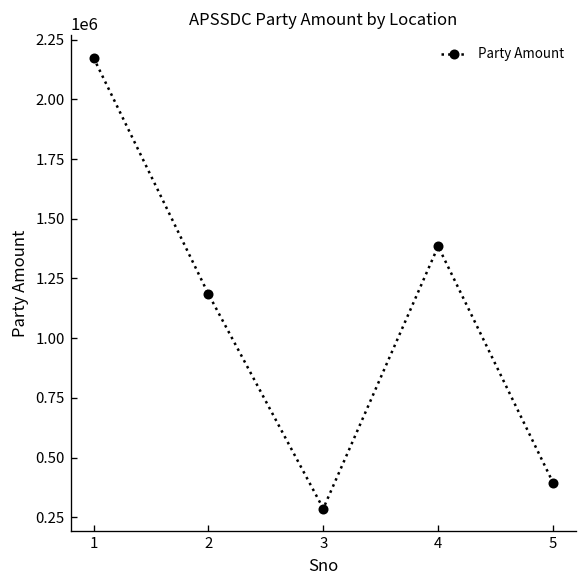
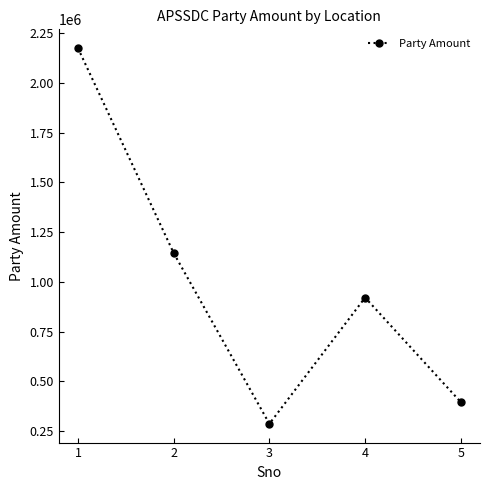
  {
    "1": 2170000,
-   "2": 1190000,
+   "2": 1140000,
    "3": 290000,
-   "4": 1380000,
+   "4": 920000,
    "5": 400000
  }
